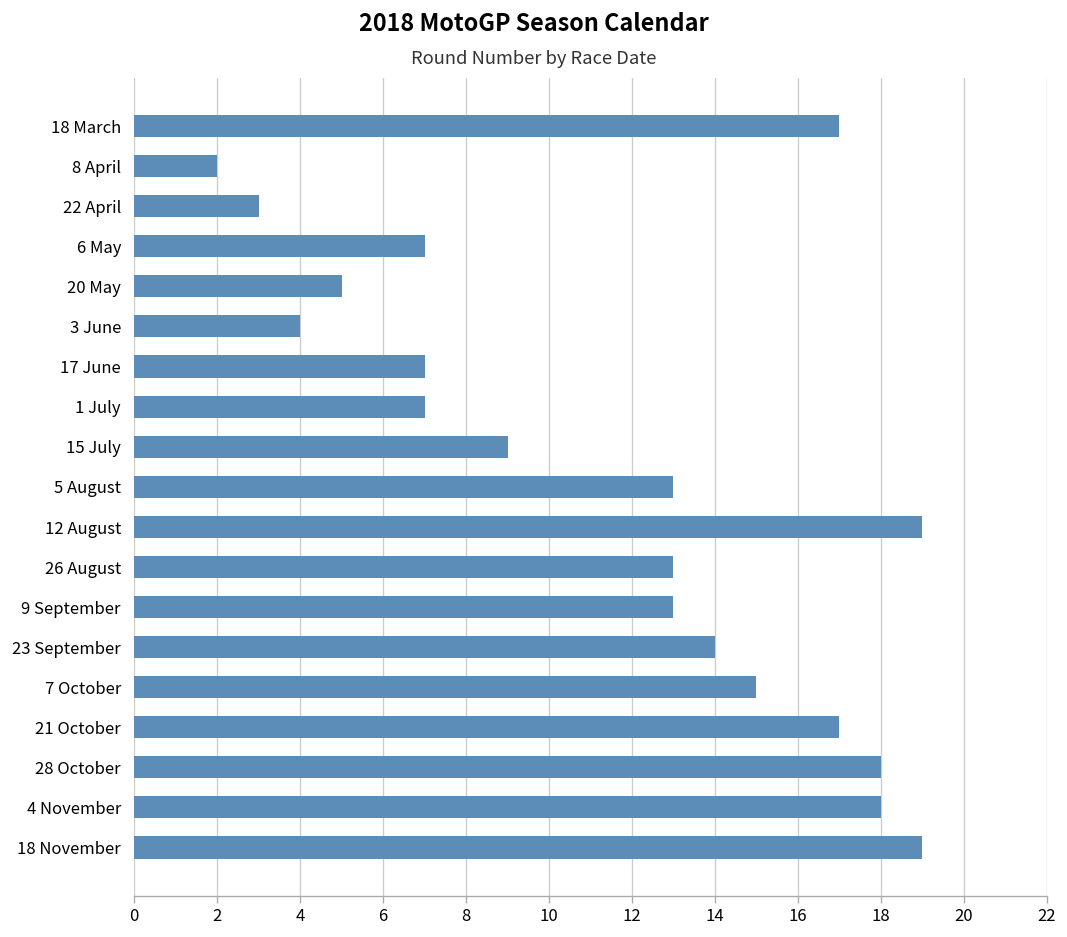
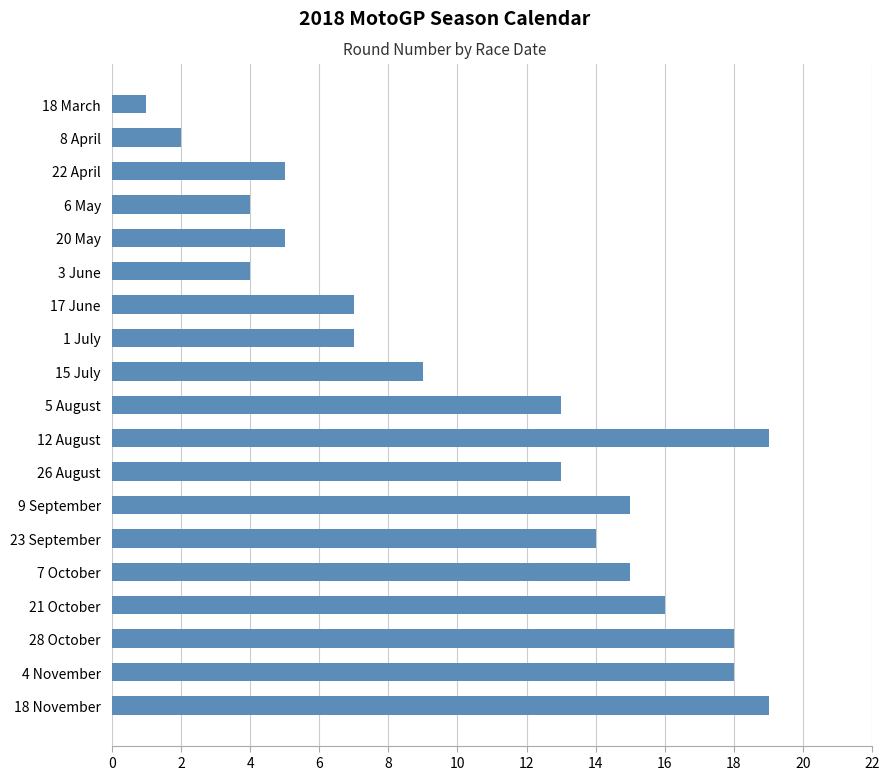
  {
-   "18 March": 17,
+   "18 March": 1,
    "8 April": 2,
-   "22 April": 3,
-   "6 May": 7,
+   "22 April": 5,
+   "6 May": 4,
    "20 May": 5,
    "3 June": 4,
    "17 June": 7,
    "1 July": 7,
    "15 July": 9,
    "5 August": 13,
    "12 August": 19,
    "26 August": 13,
-   "9 September": 13,
+   "9 September": 15,
    "23 September": 14,
    "7 October": 15,
-   "21 October": 17,
+   "21 October": 16,
    "28 October": 18,
    "4 November": 18,
    "18 November": 19
  }
